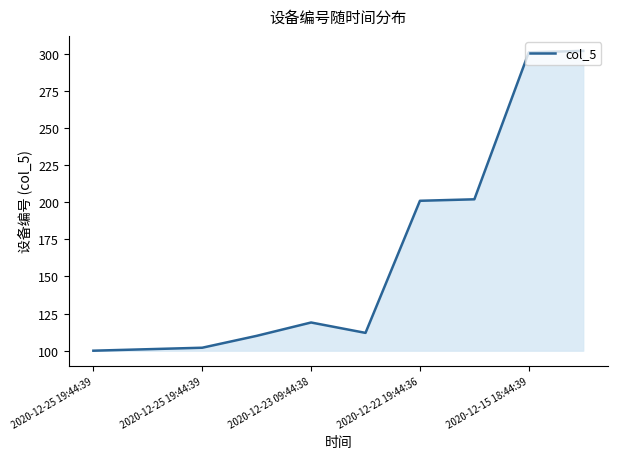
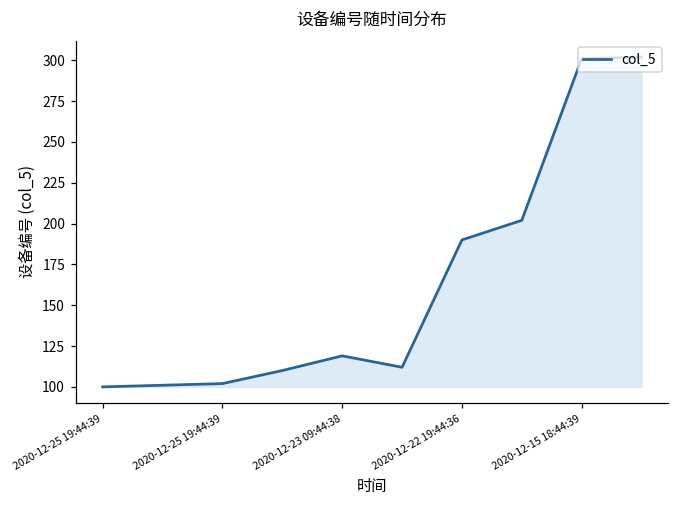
  {
    "2020-12-23 09:44:38": 119,
-   "2020-12-22 19:44:36": 201
+   "2020-12-22 19:44:36": 190
  }
